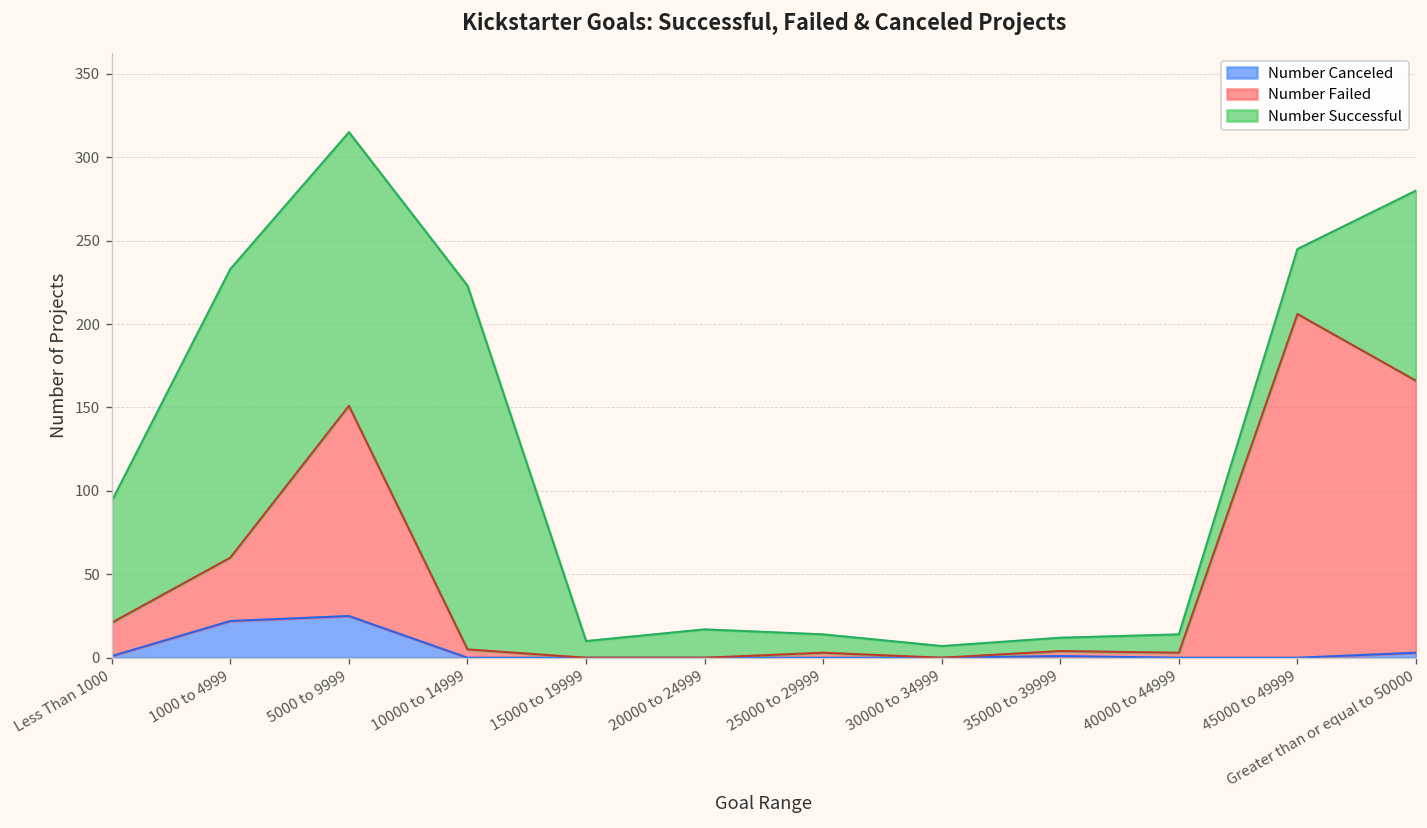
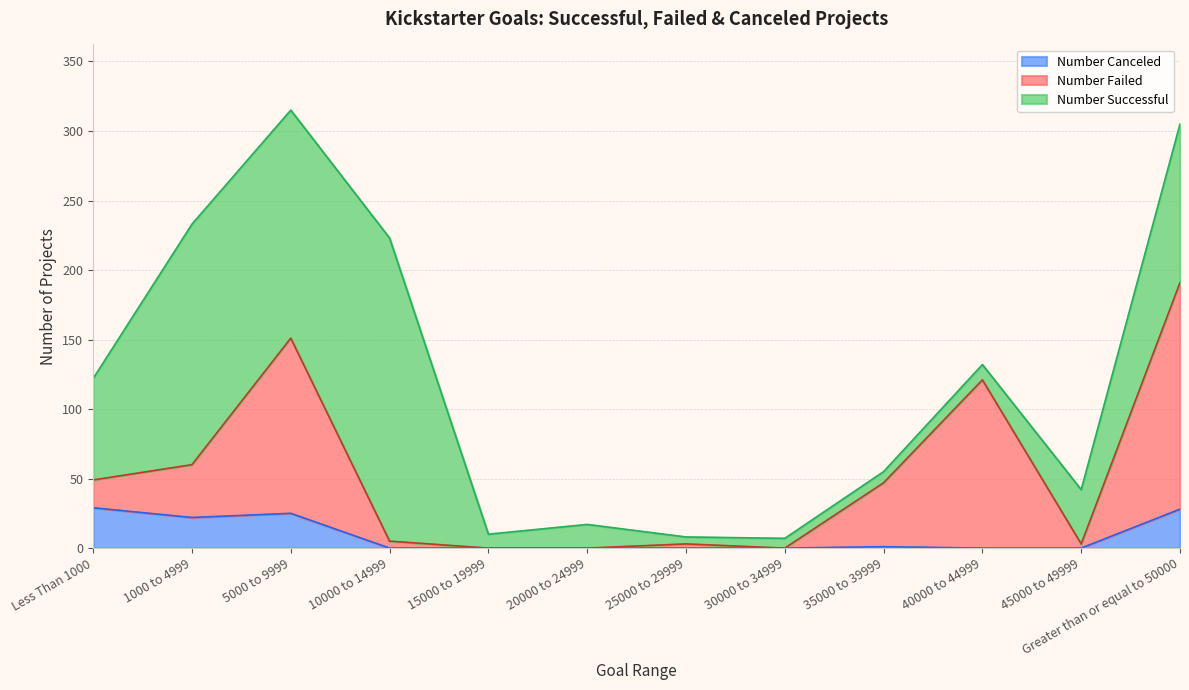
  {
    "Number Canceled": {
-     "Less Than 1000": 1,
+     "Less Than 1000": 29,
      "1000 to 4999": 22,
      "5000 to 9999": 25,
      "10000 to 14999": 0,
      "25000 to 29999": 0,
      "35000 to 39999": 1,
      "40000 to 44999": 0,
      "45000 to 49999": 0,
-     "Greater than or equal to 50000": 3
+     "Greater than or equal to 50000": 28
    },
    "Number Failed": {
      "Less Than 1000": 20,
      "1000 to 4999": 38,
      "5000 to 9999": 126,
      "10000 to 14999": 5,
      "25000 to 29999": 3,
-     "35000 to 39999": 3,
-     "40000 to 44999": 3,
-     "45000 to 49999": 206,
+     "35000 to 39999": 46,
+     "40000 to 44999": 121,
+     "45000 to 49999": 3,
      "Greater than or equal to 50000": 163
    },
    "Number Successful": {
      "Less Than 1000": 73,
      "1000 to 4999": 173,
      "5000 to 9999": 164,
      "10000 to 14999": 218,
      "15000 to 19999": 10,
      "20000 to 24999": 17,
-     "25000 to 29999": 11,
+     "25000 to 29999": 5,
      "30000 to 34999": 7,
      "35000 to 39999": 8,
      "40000 to 44999": 11,
      "45000 to 49999": 39,
      "Greater than or equal to 50000": 114
    }
  }
